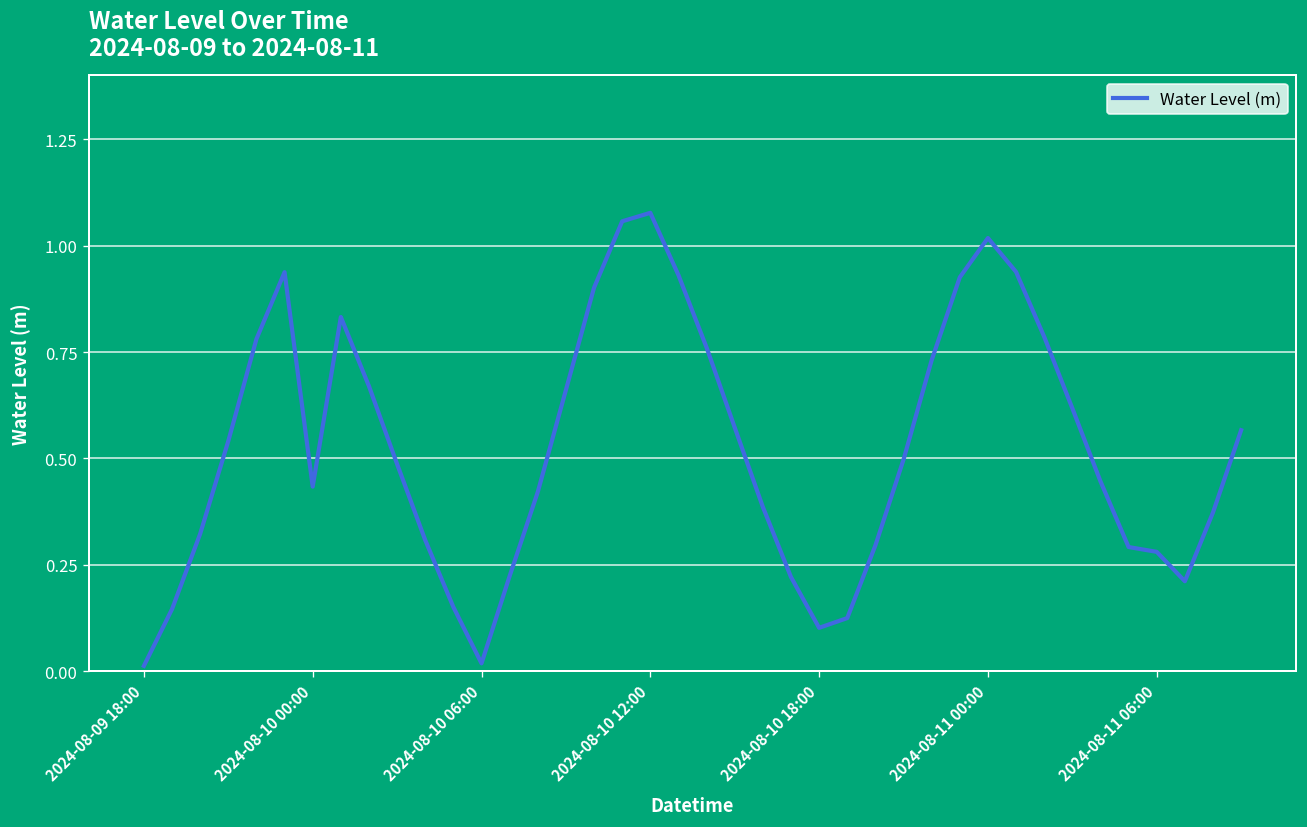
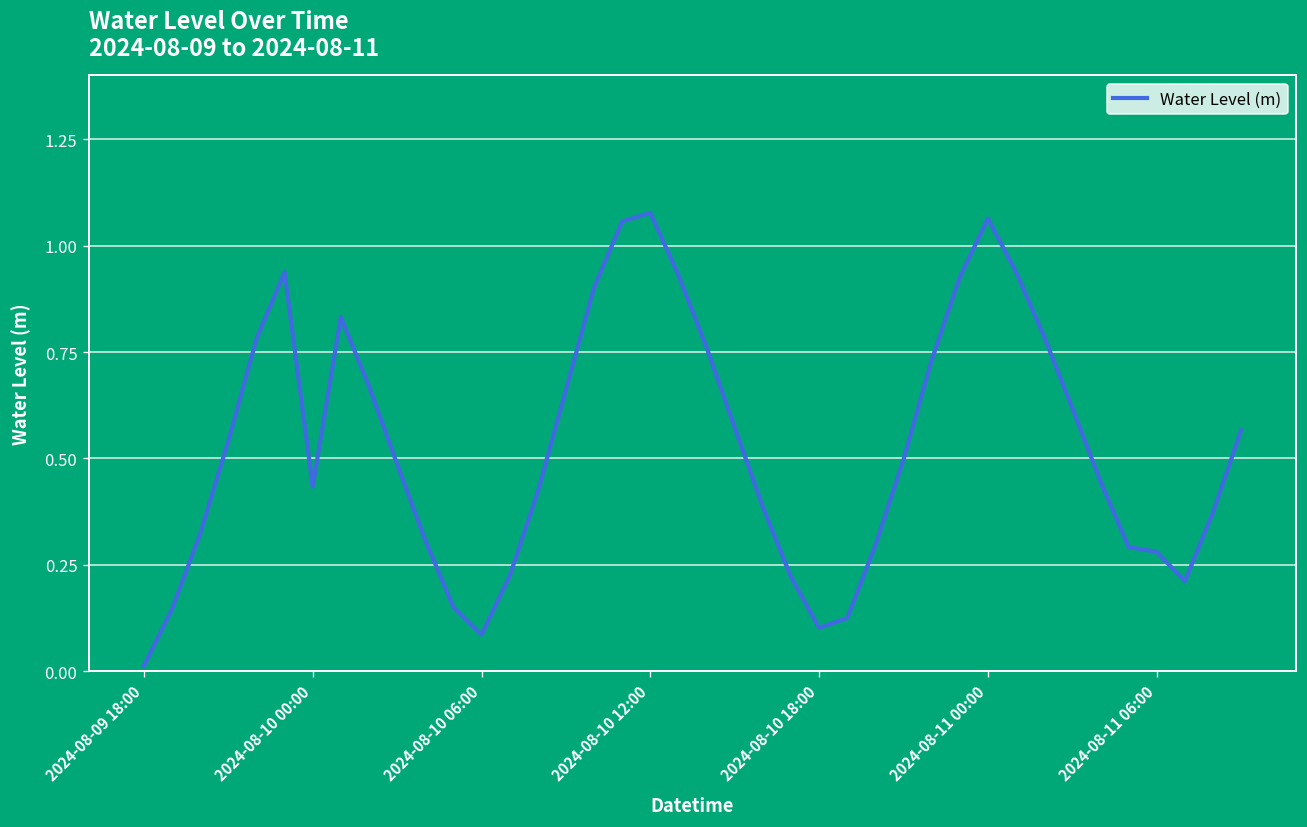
  {
    "2024-08-09 18:00": 0.01,
    "2024-08-10 00:00": 0.43,
-   "2024-08-10 06:00": 0.02,
+   "2024-08-10 06:00": 0.09,
    "2024-08-10 12:00": 1.08,
    "2024-08-10 18:00": 0.10,
-   "2024-08-11 00:00": 1.02,
+   "2024-08-11 00:00": 1.06,
    "2024-08-11 06:00": 0.28
  }
